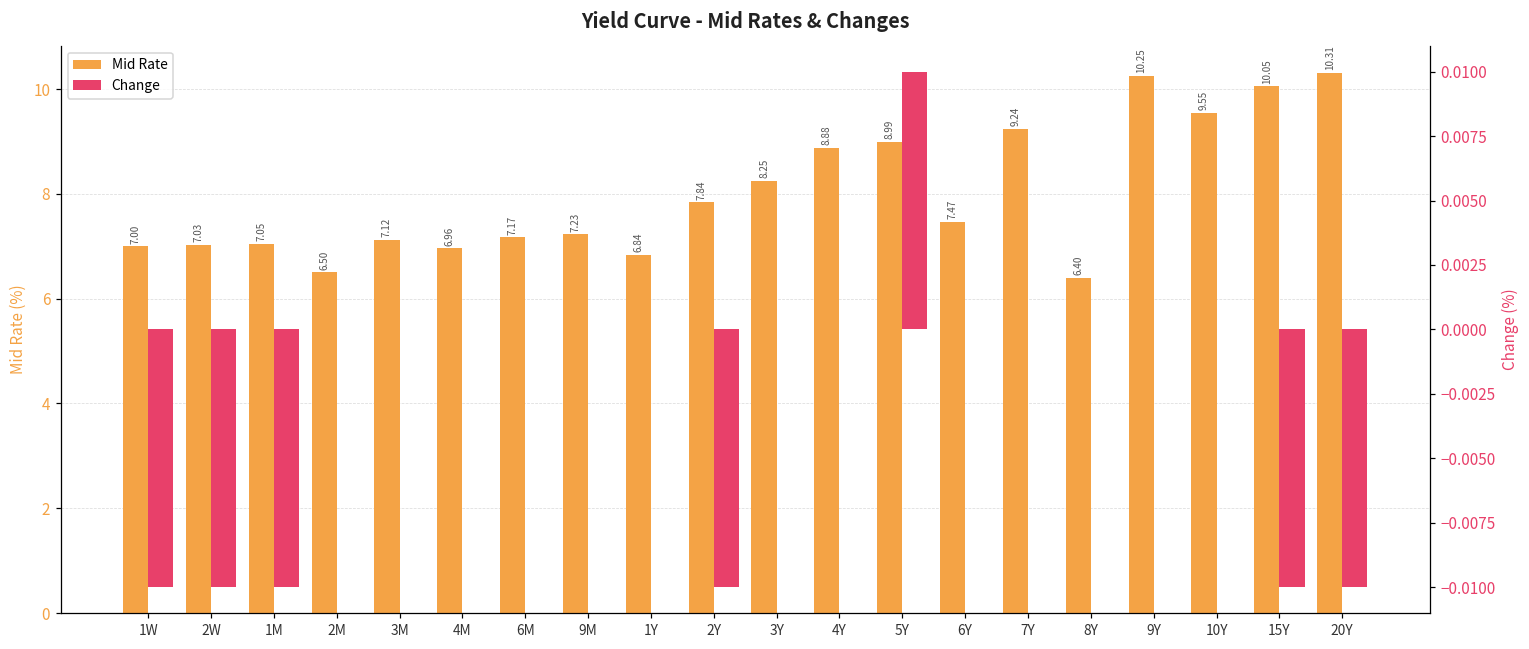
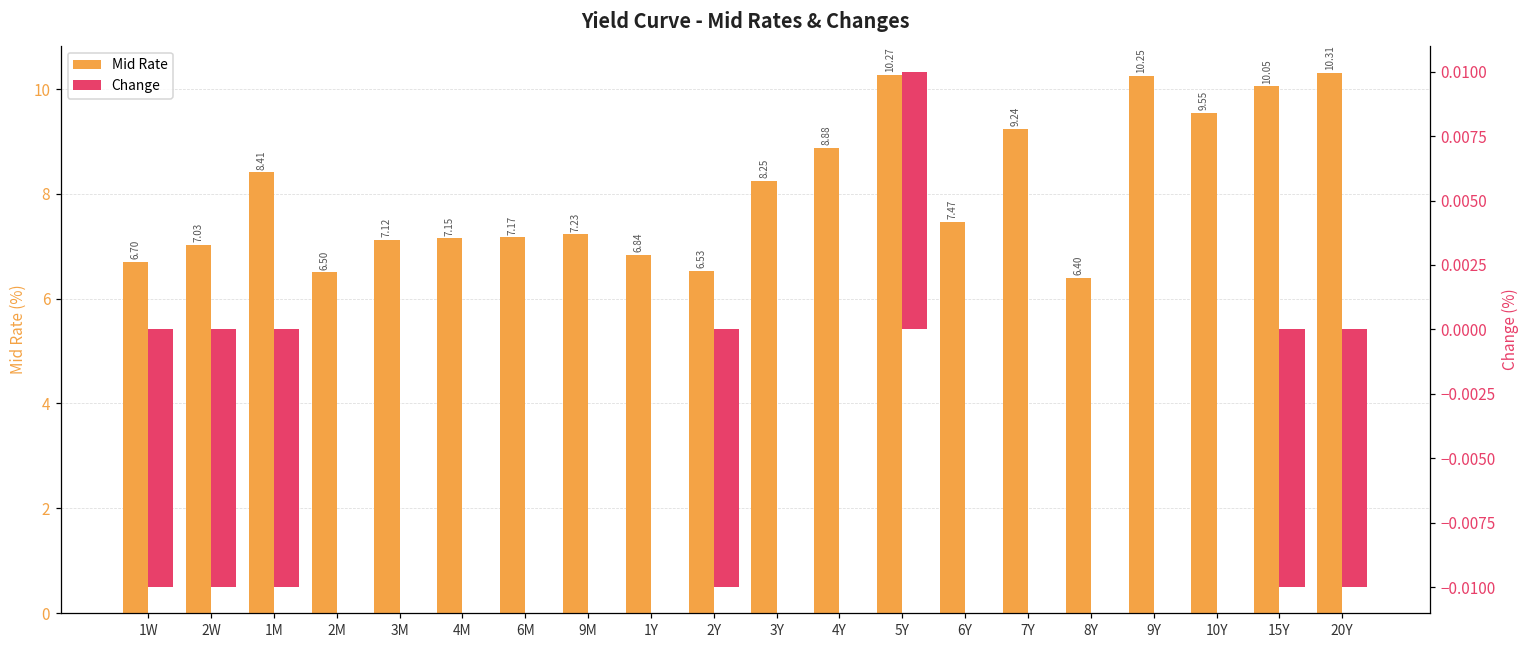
  {
    "Mid Rate": {
-     "1W": 7.00,
+     "1W": 6.70,
      "2W": 7.03,
-     "1M": 7.05,
+     "1M": 8.41,
      "2M": 6.50,
      "3M": 7.12,
-     "4M": 6.96,
+     "4M": 7.15,
      "6M": 7.17,
      "9M": 7.23,
      "1Y": 6.84,
-     "2Y": 7.84,
+     "2Y": 6.53,
      "3Y": 8.25,
      "4Y": 8.88,
-     "5Y": 8.99,
+     "5Y": 10.27,
      "6Y": 7.47,
      "7Y": 9.24,
      "8Y": 6.40,
      "9Y": 10.25,
      "10Y": 9.55,
      "15Y": 10.05,
      "20Y": 10.31
    }
  }
